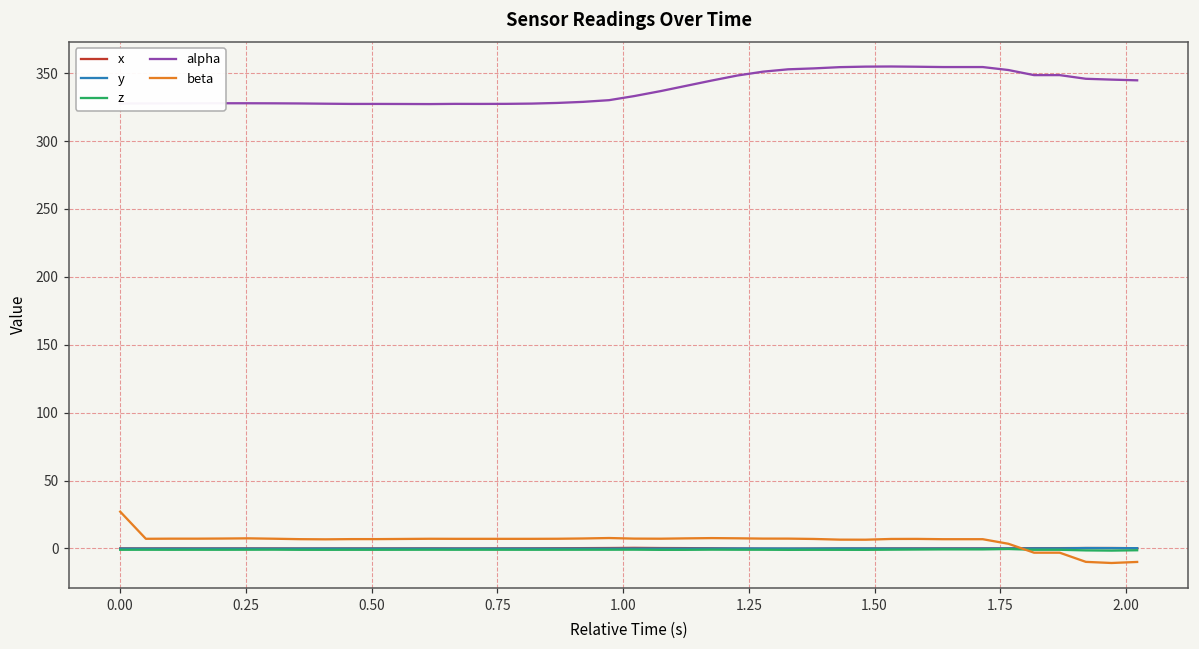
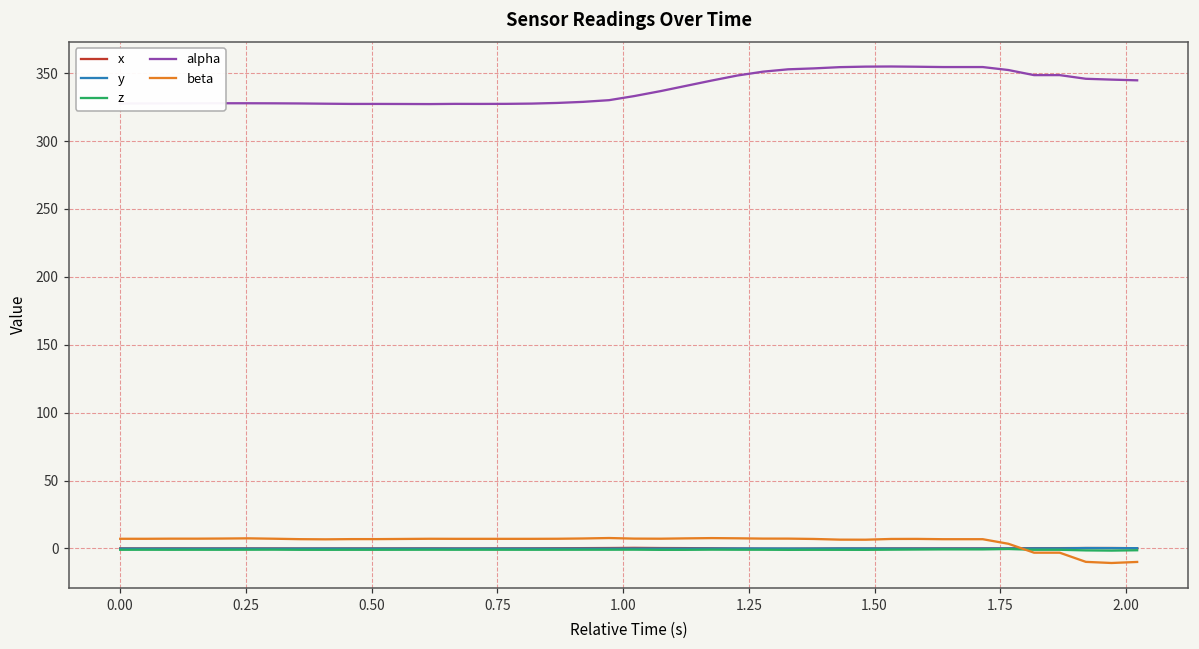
  {
    "beta": {
-     "0.00": 27
+     "0.00": 7
    }
  }
